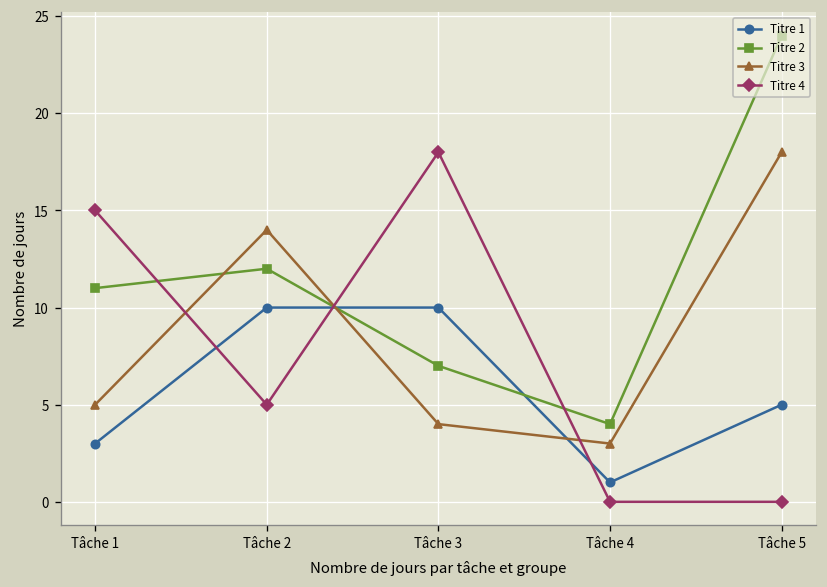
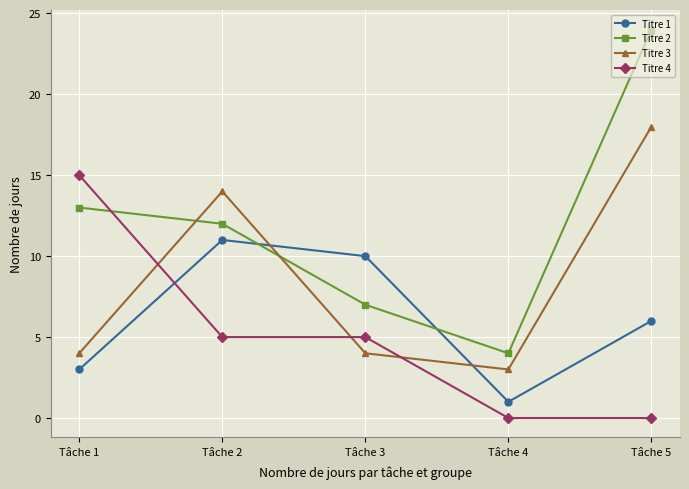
  {
    "Titre 1": {
      "Tâche 1": 3,
-     "Tâche 2": 10,
+     "Tâche 2": 11,
      "Tâche 3": 10,
      "Tâche 4": 1,
-     "Tâche 5": 5
+     "Tâche 5": 6
    },
    "Titre 2": {
-     "Tâche 1": 11,
+     "Tâche 1": 13,
      "Tâche 2": 12,
      "Tâche 3": 7,
      "Tâche 4": 4
    },
    "Titre 3": {
-     "Tâche 1": 5,
+     "Tâche 1": 4,
      "Tâche 2": 14,
      "Tâche 3": 4,
      "Tâche 4": 3,
      "Tâche 5": 18
    },
    "Titre 4": {
      "Tâche 1": 15,
      "Tâche 2": 5,
-     "Tâche 3": 18,
+     "Tâche 3": 5,
      "Tâche 4": 0,
      "Tâche 5": 0
    }
  }
